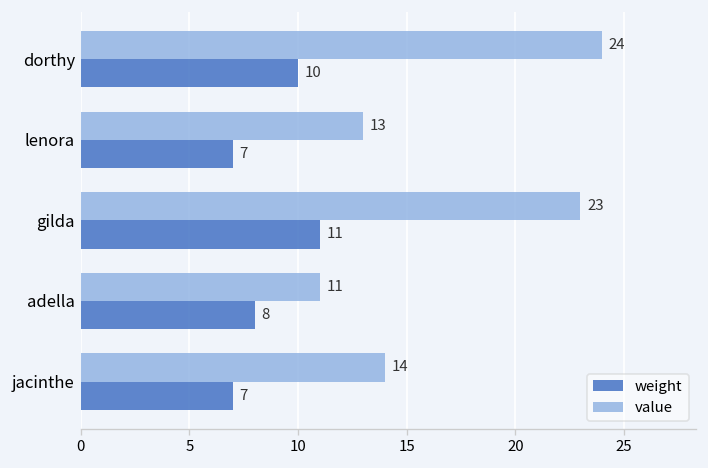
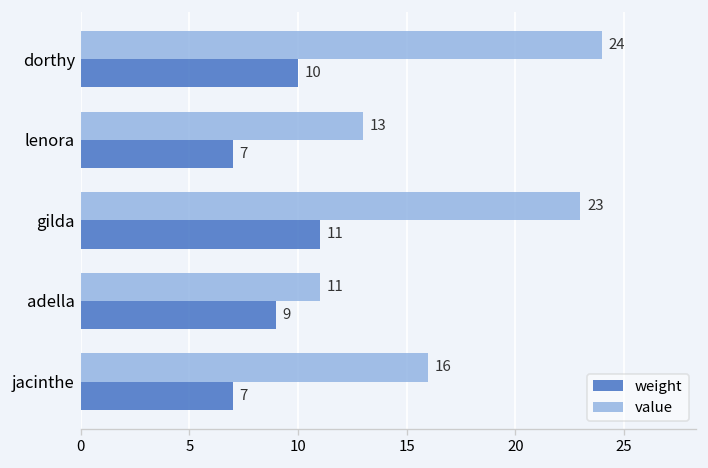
  {
    "weight": {
      "dorthy": 10,
      "lenora": 7,
      "gilda": 11,
-     "adella": 8,
+     "adella": 9,
      "jacinthe": 7
    },
    "value": {
      "dorthy": 24,
      "lenora": 13,
      "gilda": 23,
      "adella": 11,
-     "jacinthe": 14
+     "jacinthe": 16
    }
  }
